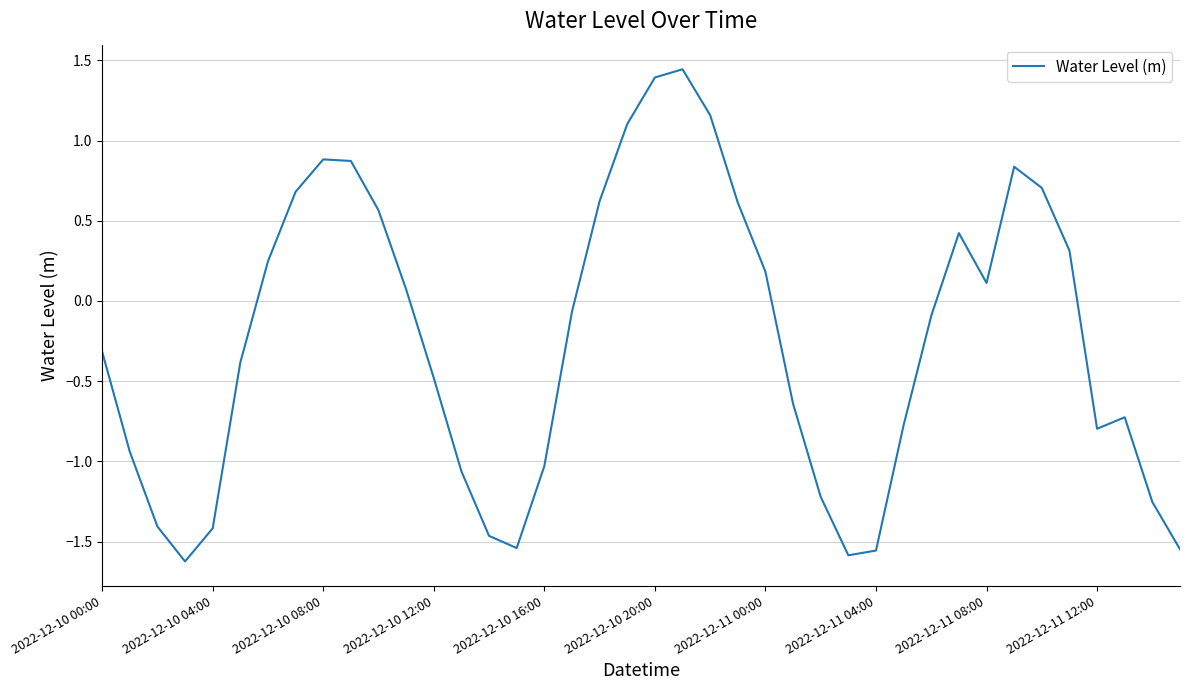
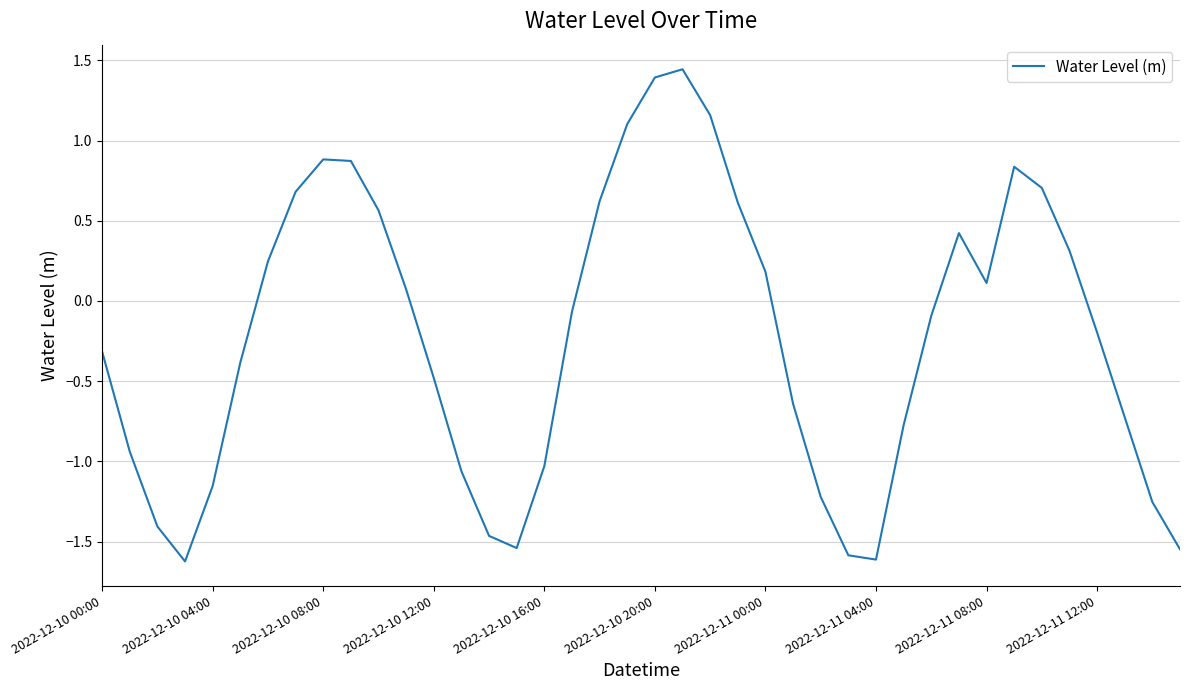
  {
    "2022-12-10 00:00": -0.32,
-   "2022-12-10 04:00": -1.42,
+   "2022-12-10 04:00": -1.15,
    "2022-12-10 08:00": 0.88,
    "2022-12-10 12:00": -0.48,
    "2022-12-10 16:00": -1.03,
    "2022-12-10 20:00": 1.39,
    "2022-12-11 00:00": 0.18,
-   "2022-12-11 04:00": -1.56,
+   "2022-12-11 04:00": -1.61,
    "2022-12-11 08:00": 0.11,
-   "2022-12-11 12:00": -0.80
+   "2022-12-11 12:00": -0.20
  }
